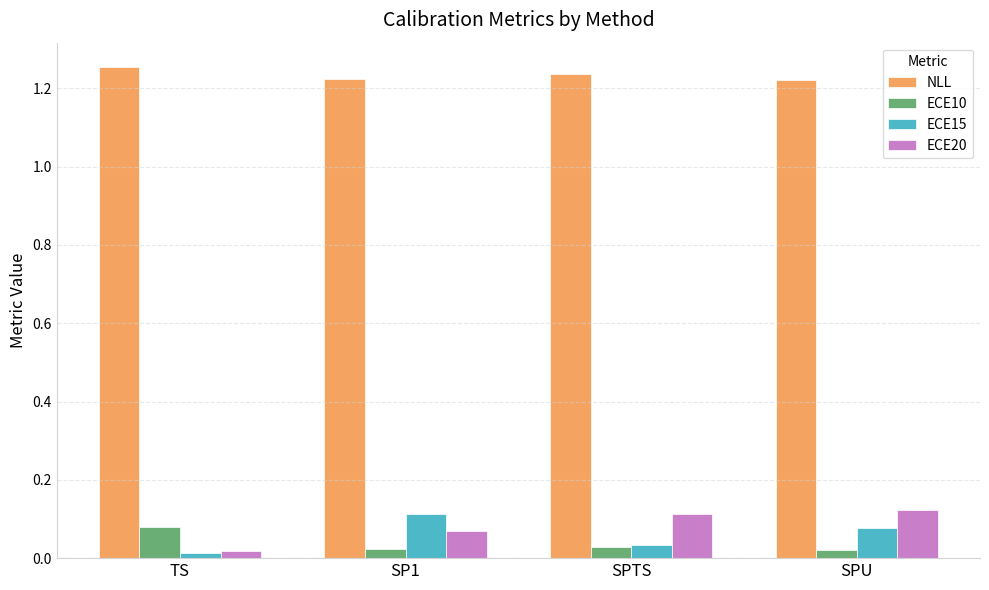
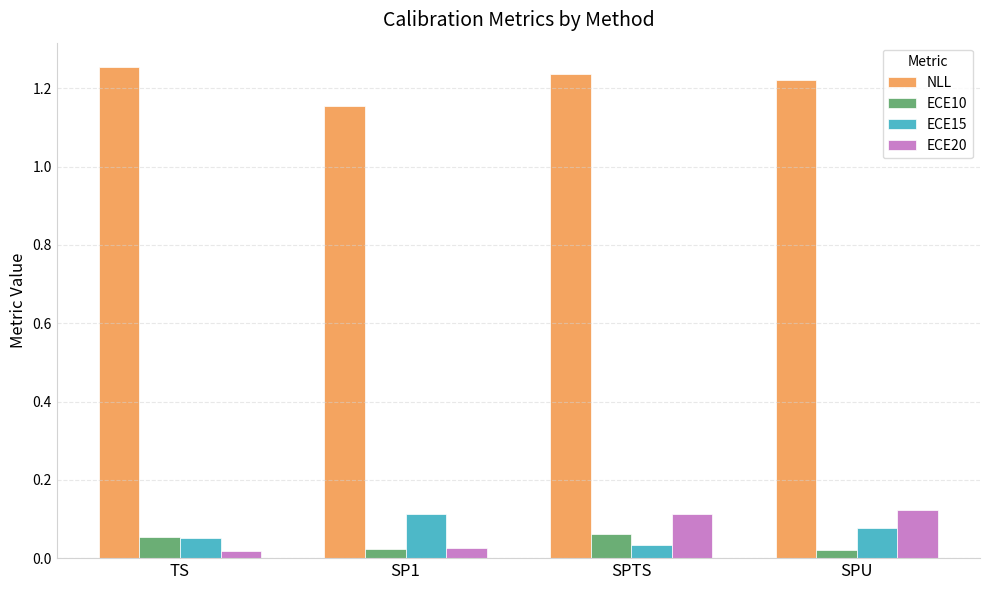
  {
    "NLL": {
      "TS": 1.25,
-     "SP1": 1.22,
+     "SP1": 1.15,
      "SPTS": 1.24,
      "SPU": 1.22
    },
    "ECE10": {
-     "TS": 0.08,
+     "TS": 0.05,
      "SP1": 0.02,
-     "SPTS": 0.03,
+     "SPTS": 0.06,
      "SPU": 0.02
    },
    "ECE15": {
-     "TS": 0.01,
+     "TS": 0.05,
      "SP1": 0.11,
      "SPTS": 0.03,
      "SPU": 0.08
    },
    "ECE20": {
      "TS": 0.02,
-     "SP1": 0.07,
+     "SP1": 0.03,
      "SPTS": 0.11,
      "SPU": 0.12
    }
  }
